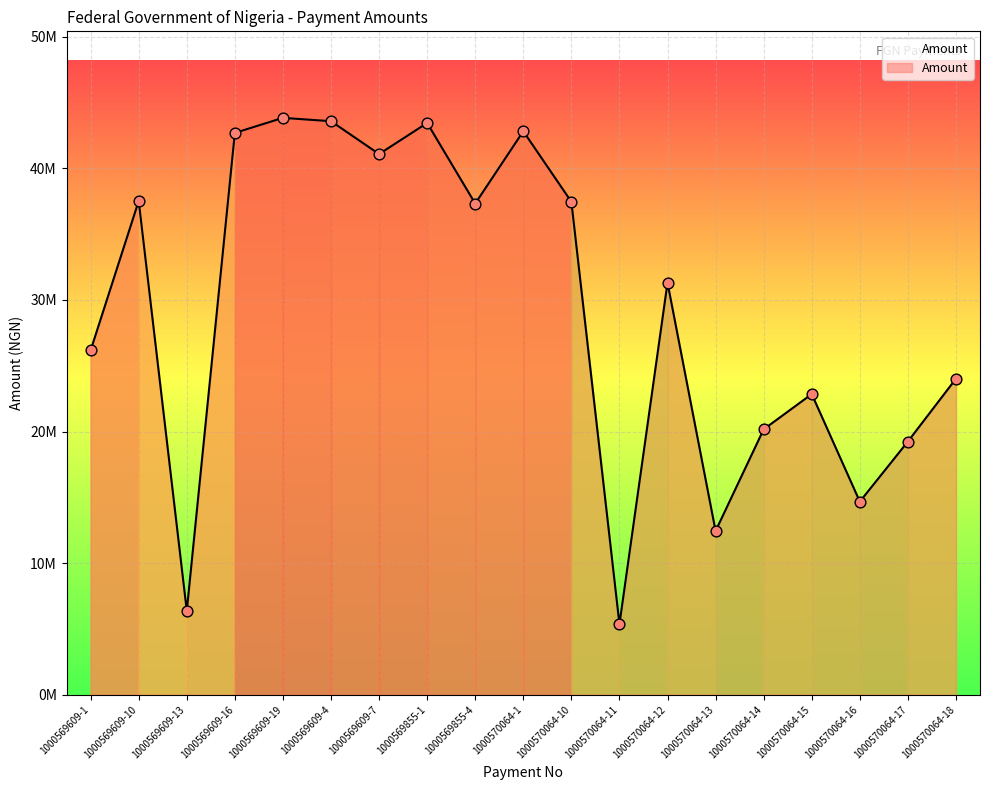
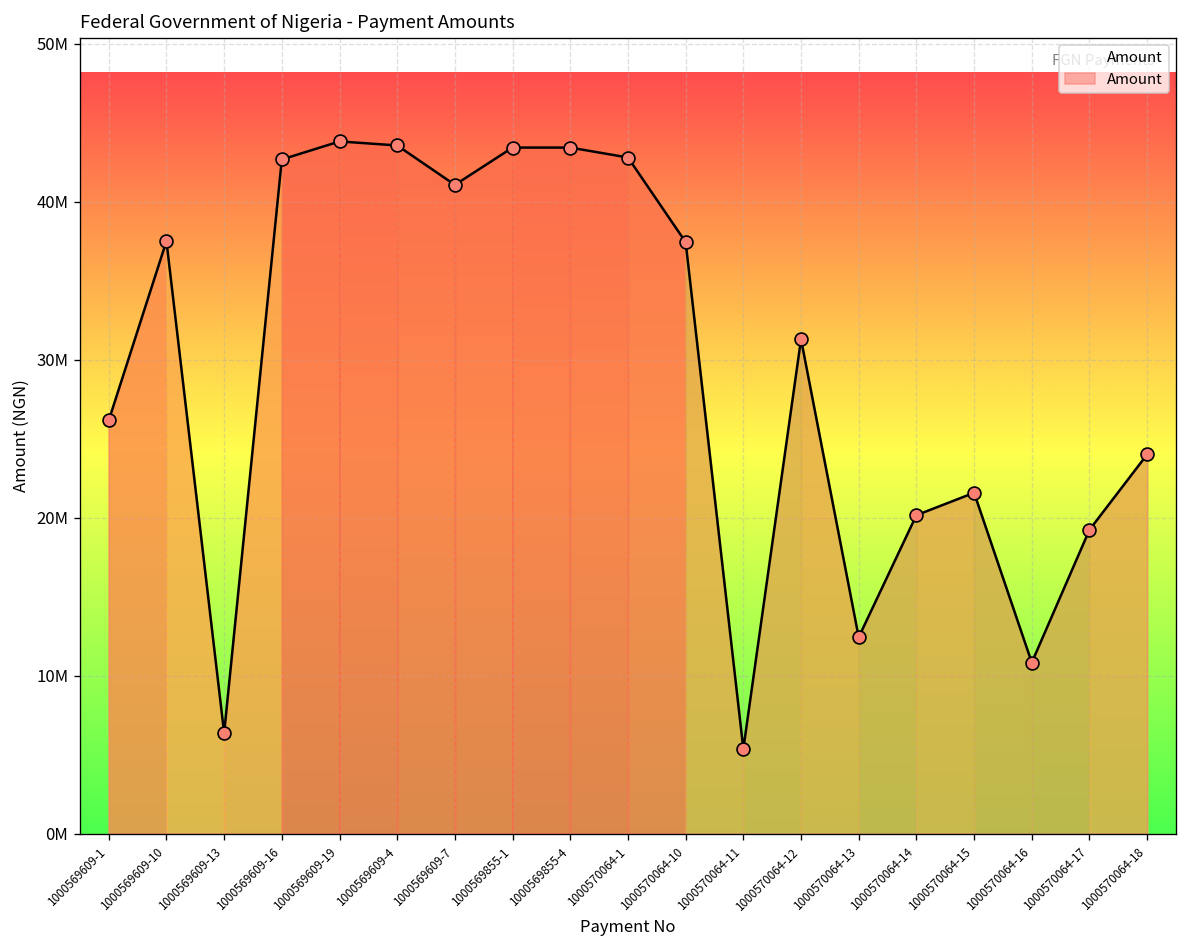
  {
    "Amount": {
-     "1000569855-4": 37300000,
-     "1000570064-15": 22800000,
-     "1000570064-16": 14700000
+     "1000569855-4": 43400000,
+     "1000570064-15": 21600000,
+     "1000570064-16": 10800000
    }
  }
